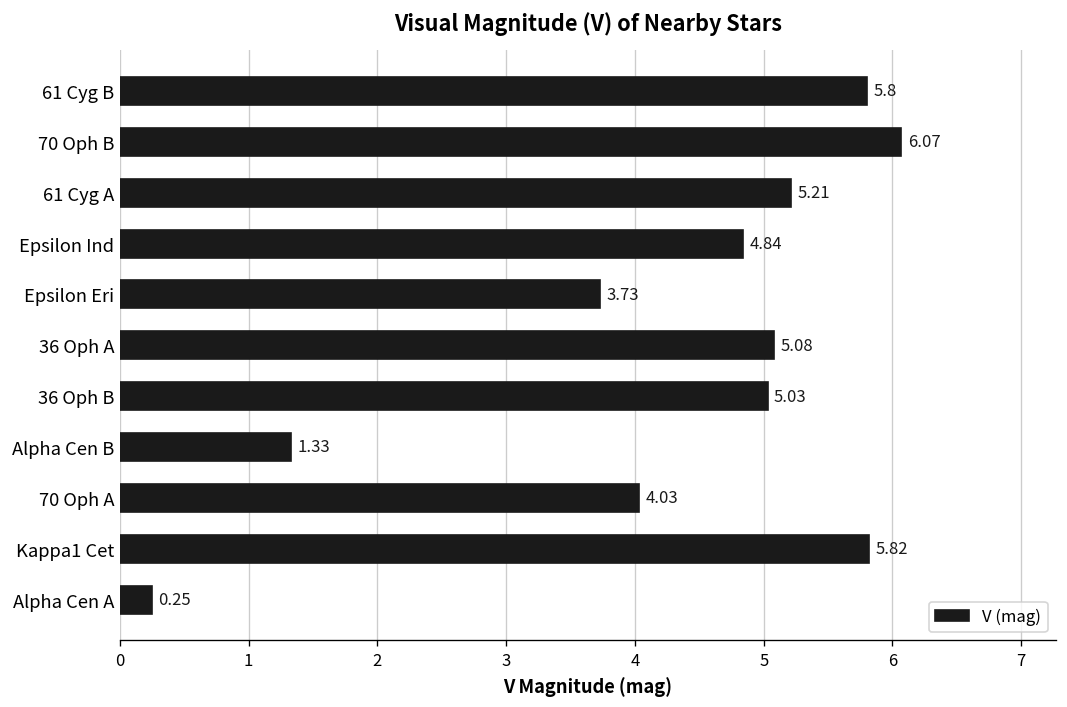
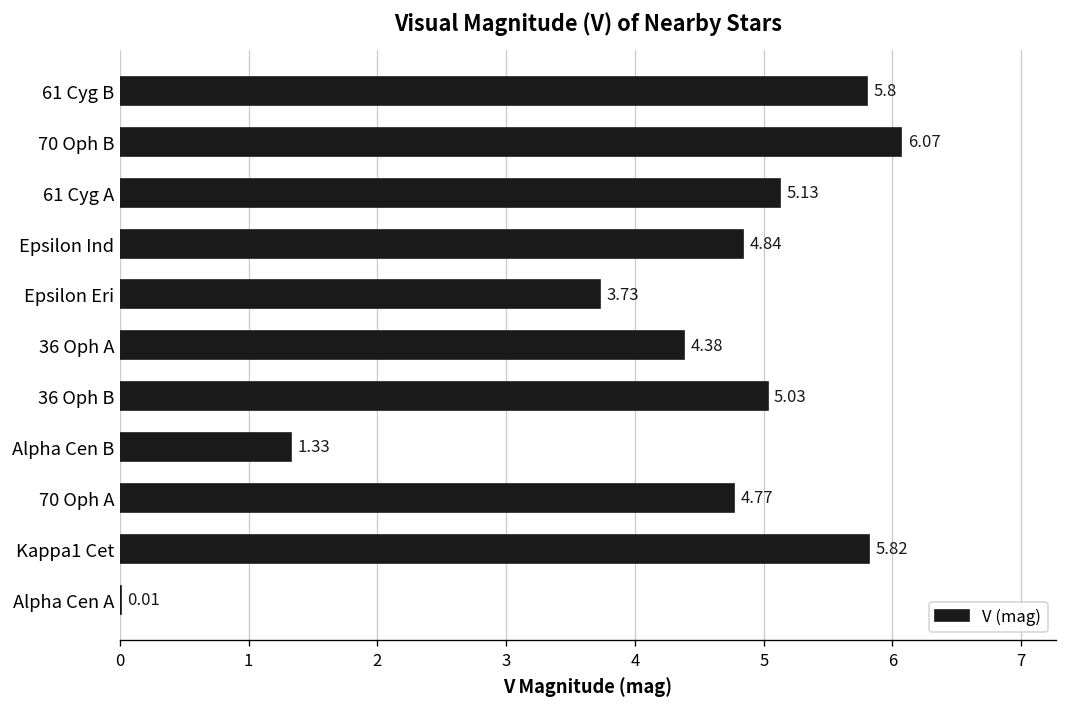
  {
    "61 Cyg B": 5.8,
    "70 Oph B": 6.07,
-   "61 Cyg A": 5.21,
+   "61 Cyg A": 5.13,
    "Epsilon Ind": 4.84,
    "Epsilon Eri": 3.73,
-   "36 Oph A": 5.08,
+   "36 Oph A": 4.38,
    "36 Oph B": 5.03,
    "Alpha Cen B": 1.33,
-   "70 Oph A": 4.03,
+   "70 Oph A": 4.77,
    "Kappa1 Cet": 5.82,
-   "Alpha Cen A": 0.25
+   "Alpha Cen A": 0.01
  }
